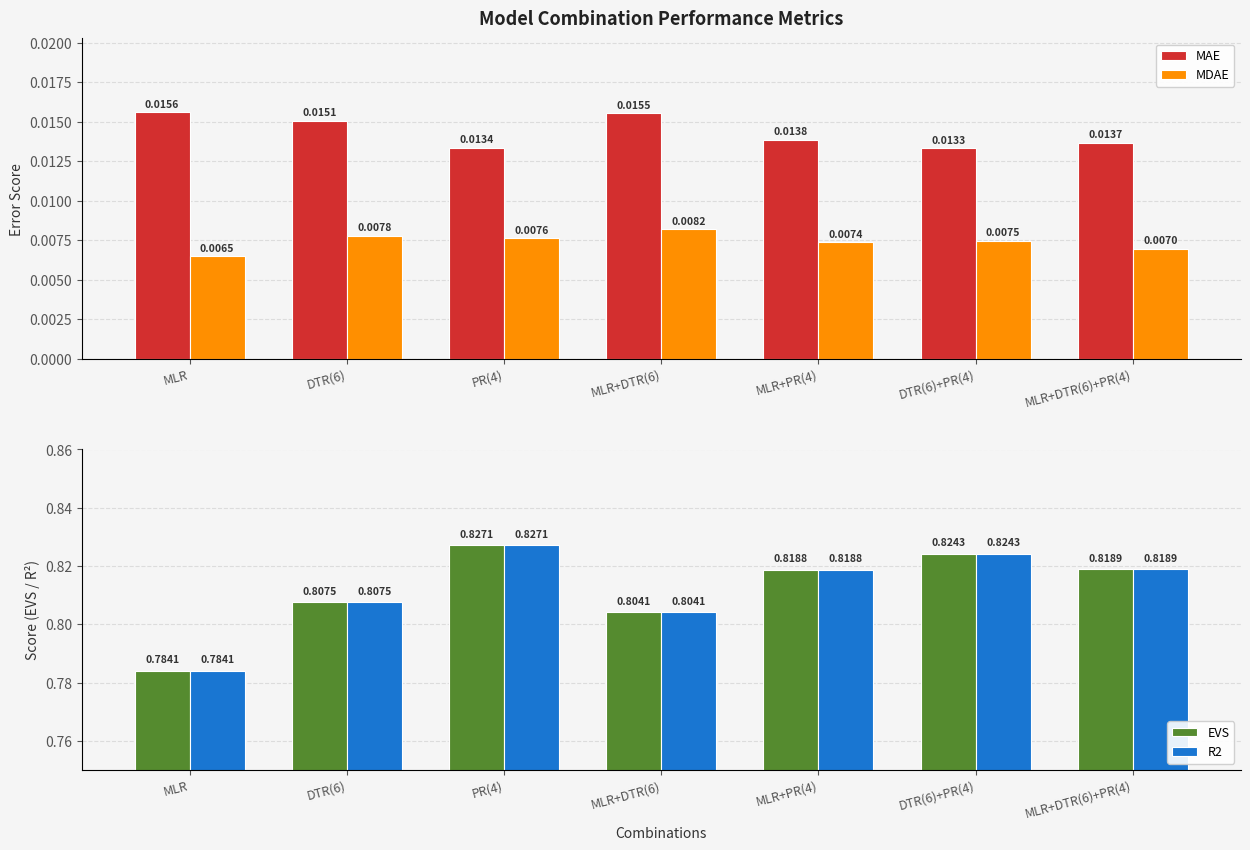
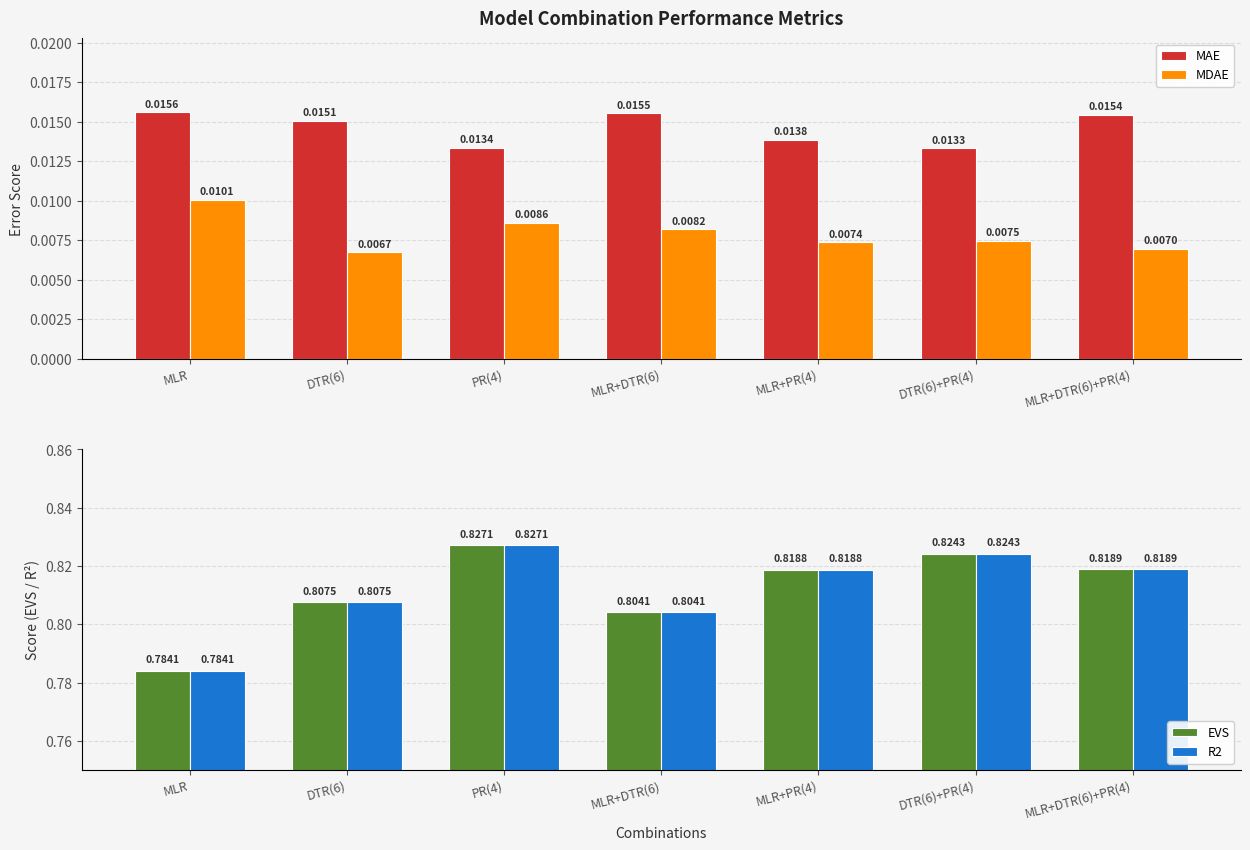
  {
    "Model Combination Performance Metrics": {
      "MAE": {
        "MLR": 0.0156,
        "DTR(6)": 0.0151,
        "PR(4)": 0.0134,
        "MLR+DTR(6)": 0.0155,
        "MLR+PR(4)": 0.0138,
        "DTR(6)+PR(4)": 0.0133,
-       "MLR+DTR(6)+PR(4)": 0.0137
+       "MLR+DTR(6)+PR(4)": 0.0154
      },
      "MDAE": {
-       "MLR": 0.0065,
-       "DTR(6)": 0.0078,
-       "PR(4)": 0.0076,
+       "MLR": 0.0101,
+       "DTR(6)": 0.0067,
+       "PR(4)": 0.0086,
        "MLR+DTR(6)": 0.0082,
        "MLR+PR(4)": 0.0074,
        "DTR(6)+PR(4)": 0.0075,
        "MLR+DTR(6)+PR(4)": 0.0070
      }
    }
  }
